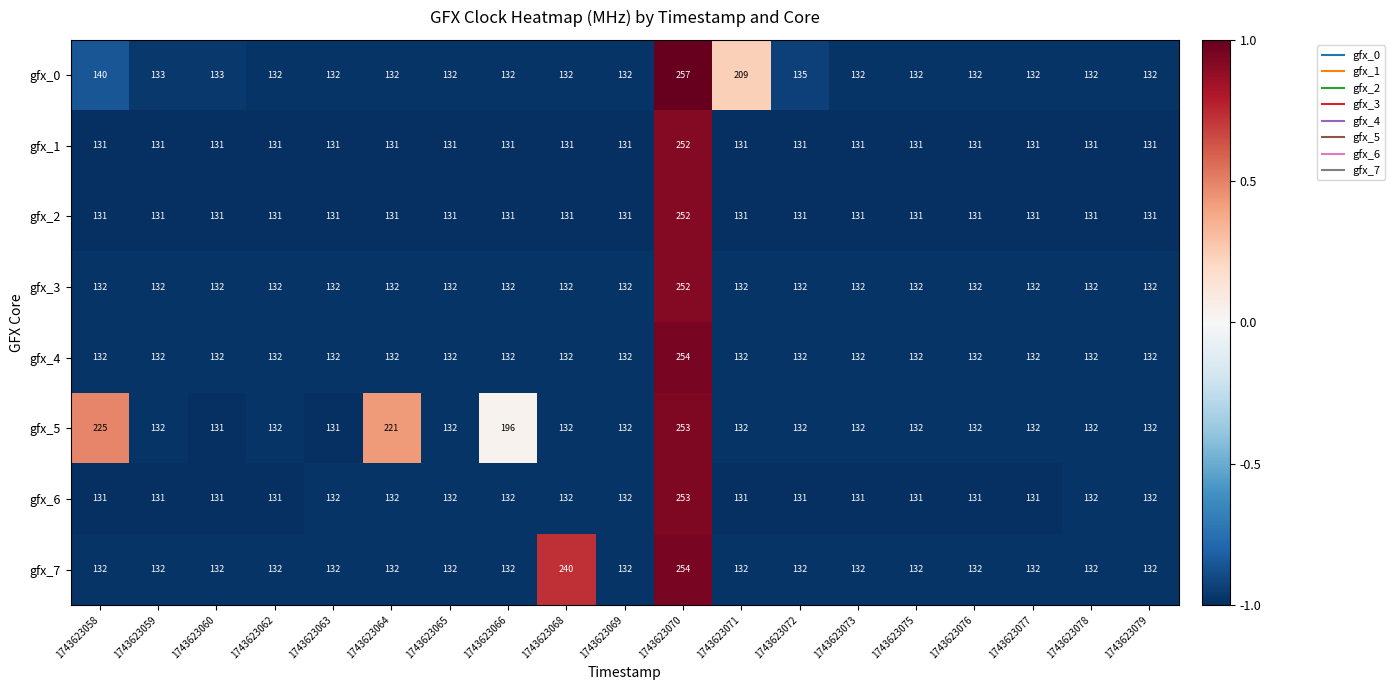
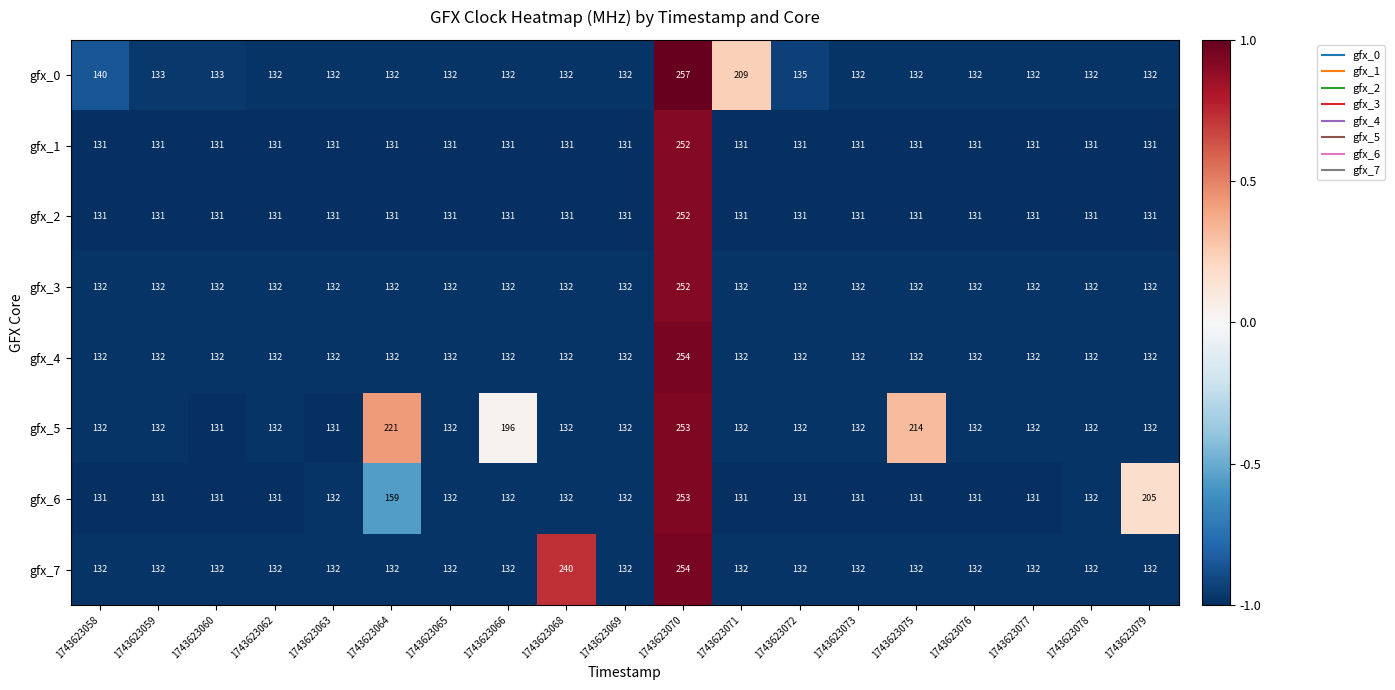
  {
    "gfx_0": {
      "1743623058": 140,
      "1743623059": 133,
      "1743623060": 133,
      "1743623062": 132,
      "1743623063": 132,
      "1743623064": 132,
      "1743623065": 132,
      "1743623066": 132,
      "1743623068": 132,
      "1743623069": 132,
      "1743623070": 257,
      "1743623071": 209,
      "1743623072": 135,
      "1743623073": 132,
      "1743623075": 132,
      "1743623076": 132,
      "1743623077": 132,
      "1743623078": 132,
      "1743623079": 132
    },
    "gfx_1": {
      "1743623058": 131,
      "1743623059": 131,
      "1743623060": 131,
      "1743623062": 131,
      "1743623063": 131,
      "1743623064": 131,
      "1743623065": 131,
      "1743623066": 131,
      "1743623068": 131,
      "1743623069": 131,
      "1743623070": 252,
      "1743623071": 131,
      "1743623072": 131,
      "1743623073": 131,
      "1743623075": 131,
      "1743623076": 131,
      "1743623077": 131,
      "1743623078": 131,
      "1743623079": 131
    },
    "gfx_2": {
      "1743623058": 131,
      "1743623059": 131,
      "1743623060": 131,
      "1743623062": 131,
      "1743623063": 131,
      "1743623064": 131,
      "1743623065": 131,
      "1743623066": 131,
      "1743623068": 131,
      "1743623069": 131,
      "1743623070": 252,
      "1743623071": 131,
      "1743623072": 131,
      "1743623073": 131,
      "1743623075": 131,
      "1743623076": 131,
      "1743623077": 131,
      "1743623078": 131,
      "1743623079": 131
    },
    "gfx_3": {
      "1743623058": 132,
      "1743623059": 132,
      "1743623060": 132,
      "1743623062": 132,
      "1743623063": 132,
      "1743623064": 132,
      "1743623065": 132,
      "1743623066": 132,
      "1743623068": 132,
      "1743623069": 132,
      "1743623070": 252,
      "1743623071": 132,
      "1743623072": 132,
      "1743623073": 132,
      "1743623075": 132,
      "1743623076": 132,
      "1743623077": 132,
      "1743623078": 132,
      "1743623079": 132
    },
    "gfx_4": {
      "1743623058": 132,
      "1743623059": 132,
      "1743623060": 132,
      "1743623062": 132,
      "1743623063": 132,
      "1743623064": 132,
      "1743623065": 132,
      "1743623066": 132,
      "1743623068": 132,
      "1743623069": 132,
      "1743623070": 254,
      "1743623071": 132,
      "1743623072": 132,
      "1743623073": 132,
      "1743623075": 132,
      "1743623076": 132,
      "1743623077": 132,
      "1743623078": 132,
      "1743623079": 132
    },
    "gfx_5": {
-     "1743623058": 225,
+     "1743623058": 132,
      "1743623059": 132,
      "1743623060": 131,
      "1743623062": 132,
      "1743623063": 131,
      "1743623064": 221,
      "1743623065": 132,
      "1743623066": 196,
      "1743623068": 132,
      "1743623069": 132,
      "1743623070": 253,
      "1743623071": 132,
      "1743623072": 132,
      "1743623073": 132,
-     "1743623075": 132,
+     "1743623075": 214,
      "1743623076": 132,
      "1743623077": 132,
      "1743623078": 132,
      "1743623079": 132
    },
    "gfx_6": {
      "1743623058": 131,
      "1743623059": 131,
      "1743623060": 131,
      "1743623062": 131,
      "1743623063": 132,
-     "1743623064": 132,
+     "1743623064": 159,
      "1743623065": 132,
      "1743623066": 132,
      "1743623068": 132,
      "1743623069": 132,
      "1743623070": 253,
      "1743623071": 131,
      "1743623072": 131,
      "1743623073": 131,
      "1743623075": 131,
      "1743623076": 131,
      "1743623077": 131,
      "1743623078": 132,
-     "1743623079": 132
+     "1743623079": 205
    },
    "gfx_7": {
      "1743623058": 132,
      "1743623059": 132,
      "1743623060": 132,
      "1743623062": 132,
      "1743623063": 132,
      "1743623064": 132,
      "1743623065": 132,
      "1743623066": 132,
      "1743623068": 240,
      "1743623069": 132,
      "1743623070": 254,
      "1743623071": 132,
      "1743623072": 132,
      "1743623073": 132,
      "1743623075": 132,
      "1743623076": 132,
      "1743623077": 132,
      "1743623078": 132,
      "1743623079": 132
    }
  }
